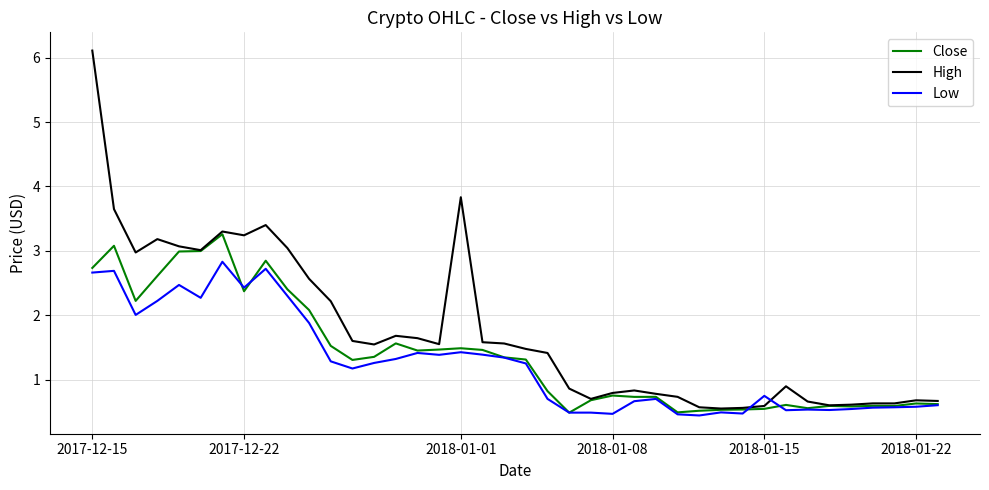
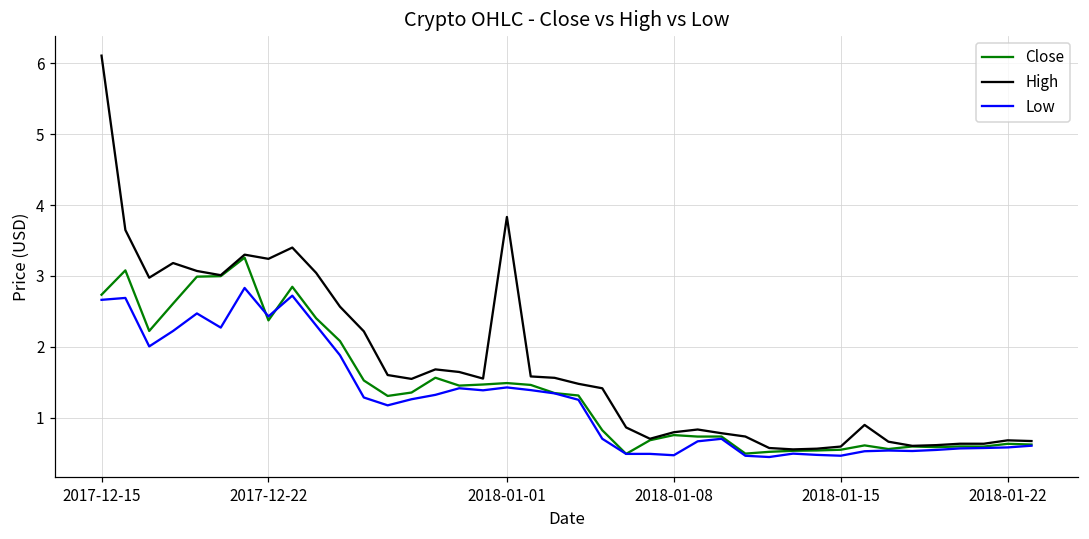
  {
    "Close": {
      "2017-12-15": 2.7,
      "2017-12-22": 2.4,
      "2018-01-01": 1.5,
      "2018-01-08": 0.8,
      "2018-01-15": 0.5,
      "2018-01-22": 0.6
    },
    "High": {
      "2017-12-15": 6.1,
      "2017-12-22": 3.2,
      "2018-01-01": 3.8,
      "2018-01-08": 0.8,
      "2018-01-15": 0.6,
      "2018-01-22": 0.7
    },
    "Low": {
      "2017-12-15": 2.7,
      "2017-12-22": 2.4,
      "2018-01-01": 1.4,
      "2018-01-08": 0.5,
-     "2018-01-15": 0.7,
+     "2018-01-15": 0.5,
      "2018-01-22": 0.6
    }
  }
